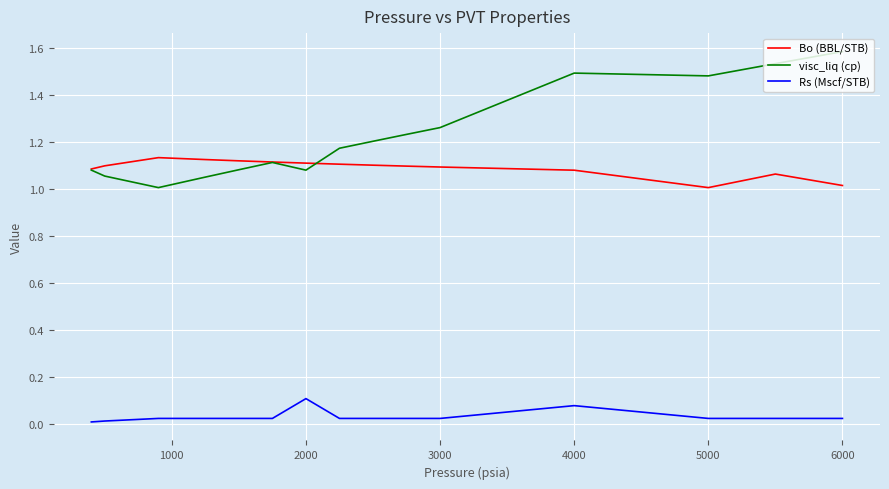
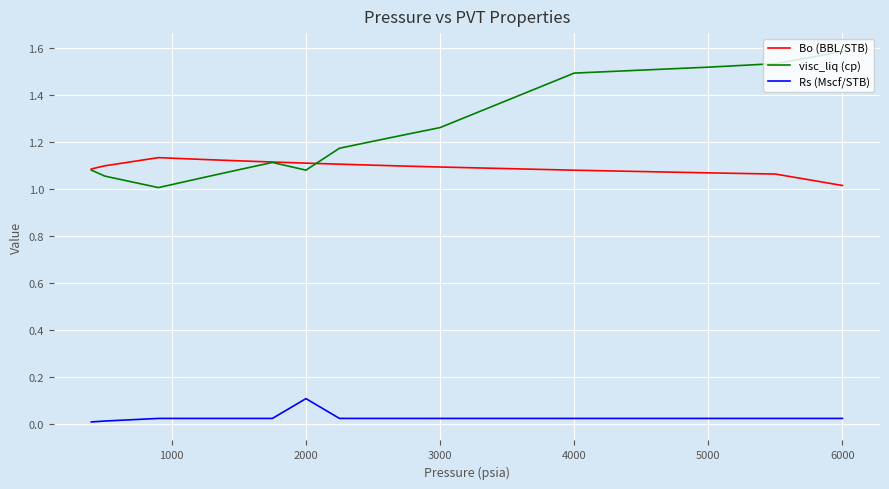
  {
    "Bo (BBL/STB)": {
      "2000": 1.11,
      "3000": 1.09,
      "4000": 1.08,
-     "5000": 1.01,
+     "5000": 1.07,
      "6000": 1.02
    },
    "visc_liq (cp)": {
      "2000": 1.08,
      "3000": 1.26,
      "4000": 1.49,
-     "5000": 1.48
+     "5000": 1.52
    },
    "Rs (Mscf/STB)": {
      "2000": 0.11,
      "3000": 0.02,
-     "4000": 0.08,
+     "4000": 0.02,
      "5000": 0.02,
      "6000": 0.02
    }
  }
